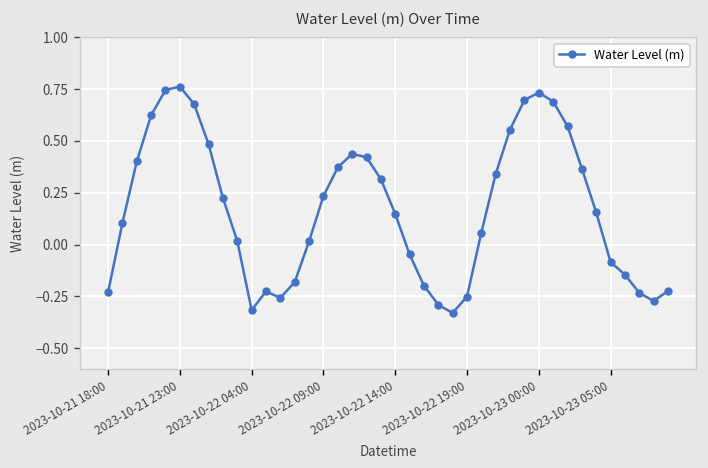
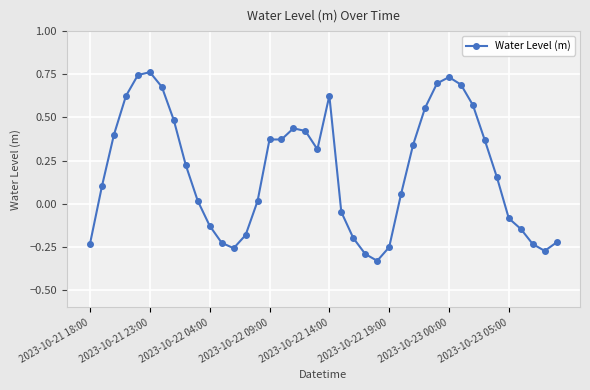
  {
    "2023-10-21 18:00": -0.23,
    "2023-10-21 23:00": 0.76,
-   "2023-10-22 04:00": -0.32,
-   "2023-10-22 09:00": 0.23,
-   "2023-10-22 14:00": 0.15,
+   "2023-10-22 04:00": -0.13,
+   "2023-10-22 09:00": 0.37,
+   "2023-10-22 14:00": 0.63,
    "2023-10-22 19:00": -0.25,
    "2023-10-23 00:00": 0.73,
    "2023-10-23 05:00": -0.08
  }
